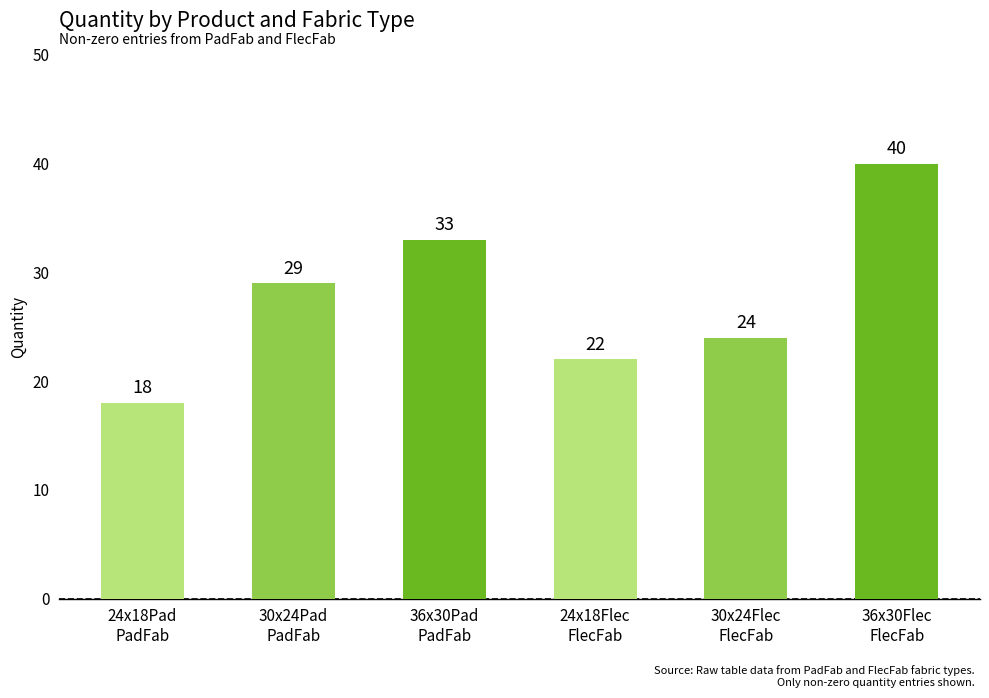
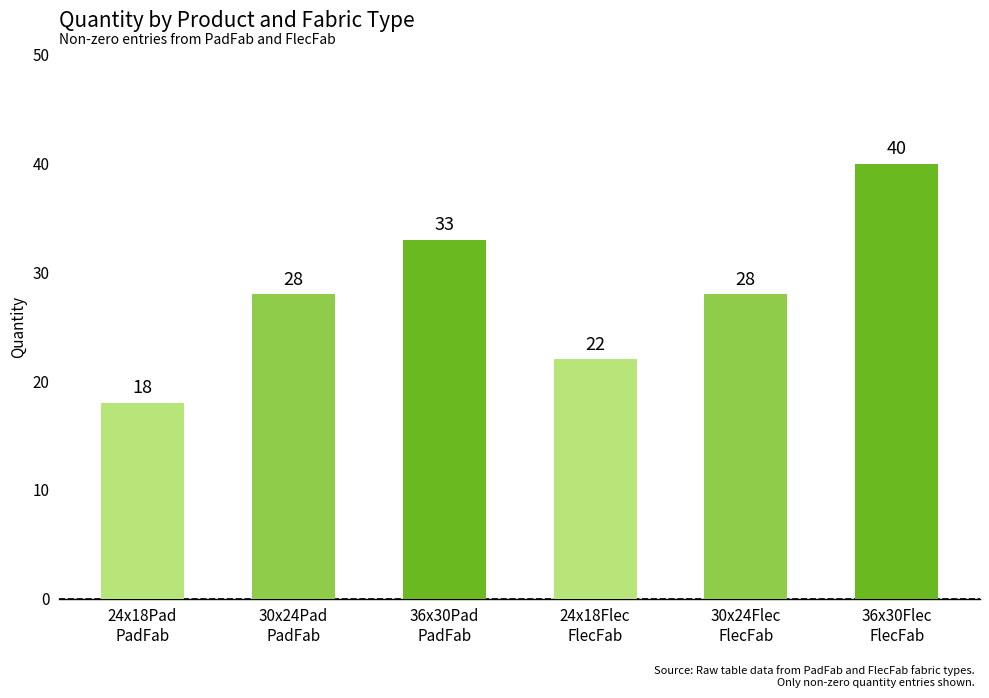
  {
    "24x18Pad PadFab": 18,
-   "30x24Pad PadFab": 29,
+   "30x24Pad PadFab": 28,
    "36x30Pad PadFab": 33,
    "24x18Flec FlecFab": 22,
-   "30x24Flec FlecFab": 24,
+   "30x24Flec FlecFab": 28,
    "36x30Flec FlecFab": 40
  }
